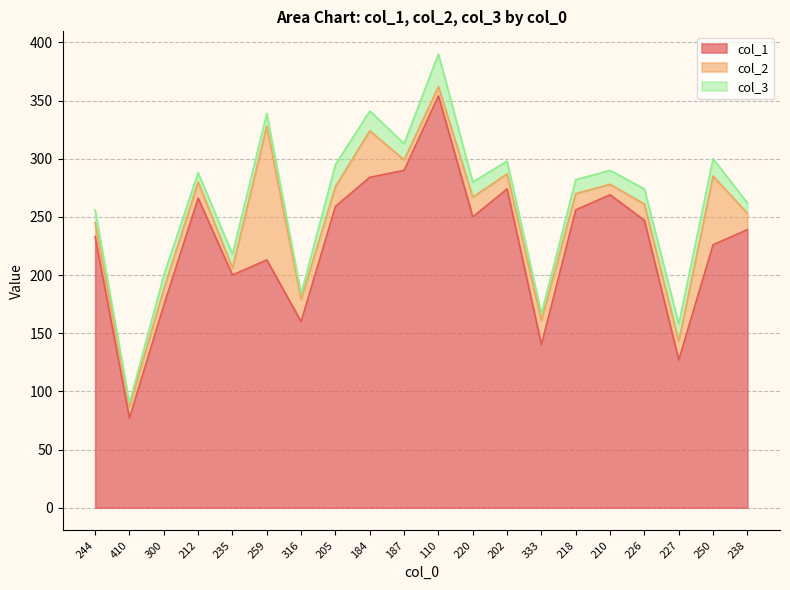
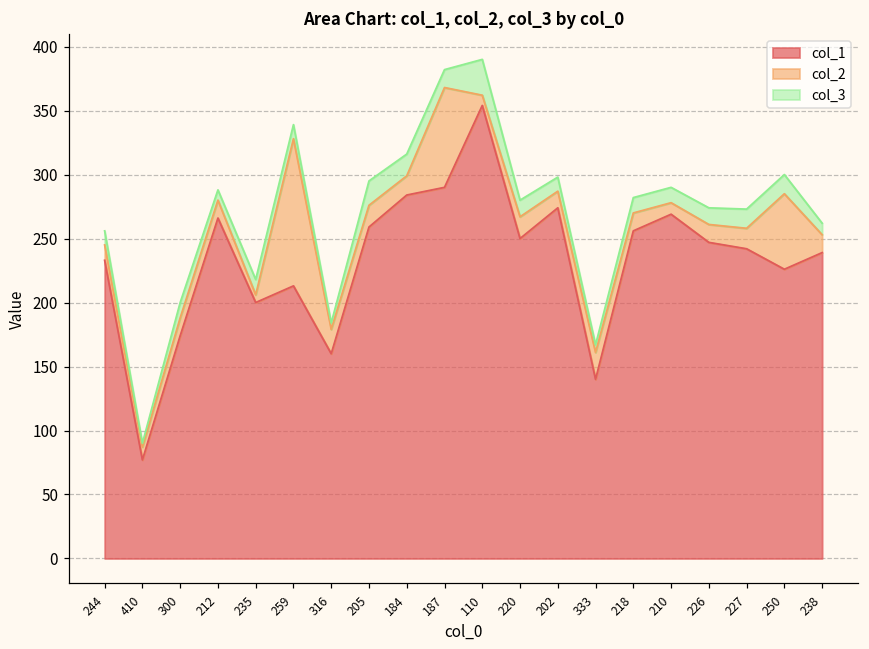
  {
    "col_1": {
      "244": 233,
      "410": 77,
      "300": 174,
      "212": 266,
      "235": 200,
      "259": 213,
      "316": 160,
      "205": 259,
      "184": 284,
      "187": 290,
      "110": 354,
      "220": 250,
      "202": 274,
      "333": 140,
      "218": 256,
      "210": 269,
      "226": 247,
-     "227": 127,
+     "227": 242,
      "250": 226,
      "238": 239
    },
    "col_2": {
      "244": 12,
      "410": 10,
      "300": 14,
      "212": 14,
      "235": 6,
      "259": 115,
      "316": 19,
      "205": 17,
-     "184": 40,
-     "187": 9,
+     "184": 15,
+     "187": 78,
      "110": 8,
      "220": 17,
      "202": 13,
      "333": 21,
      "218": 14,
      "210": 9,
      "226": 14,
      "227": 16,
      "250": 59,
      "238": 14
    },
    "col_3": {
      "244": 11,
      "410": 3,
      "300": 12,
      "212": 8,
      "235": 12,
      "259": 11,
      "316": 5,
      "205": 19,
      "184": 17,
      "187": 14,
      "110": 28,
      "220": 13,
      "202": 11,
      "333": 6,
      "218": 12,
      "210": 12,
      "226": 13,
      "227": 15,
      "250": 15,
      "238": 9
    }
  }
